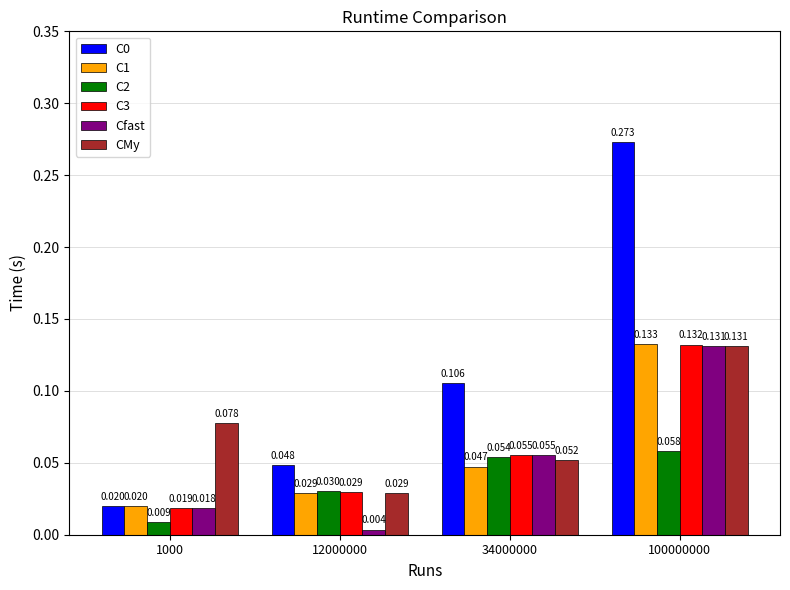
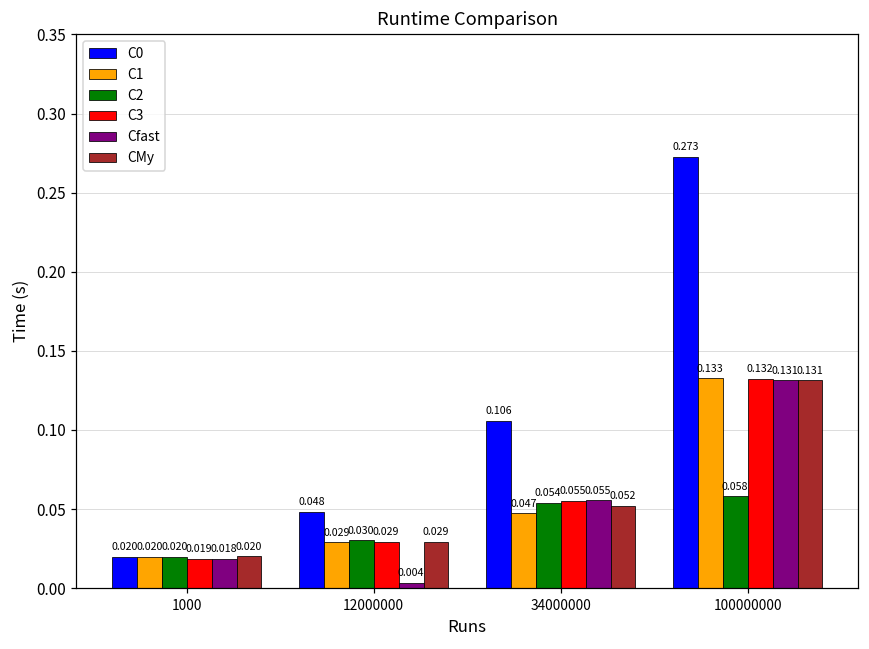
  {
    "C0": {
      "1000": 0.020,
      "12000000": 0.048,
      "34000000": 0.106,
      "100000000": 0.273
    },
    "C1": {
      "1000": 0.020,
      "12000000": 0.029,
      "34000000": 0.047,
      "100000000": 0.133
    },
    "C2": {
-     "1000": 0.009,
+     "1000": 0.020,
      "12000000": 0.030,
      "34000000": 0.054,
      "100000000": 0.058
    },
    "C3": {
      "1000": 0.019,
      "12000000": 0.029,
      "34000000": 0.055,
      "100000000": 0.132
    },
    "Cfast": {
      "1000": 0.018,
      "12000000": 0.004,
      "34000000": 0.055,
      "100000000": 0.131
    },
    "CMy": {
-     "1000": 0.078,
+     "1000": 0.020,
      "12000000": 0.029,
      "34000000": 0.052,
      "100000000": 0.131
    }
  }
